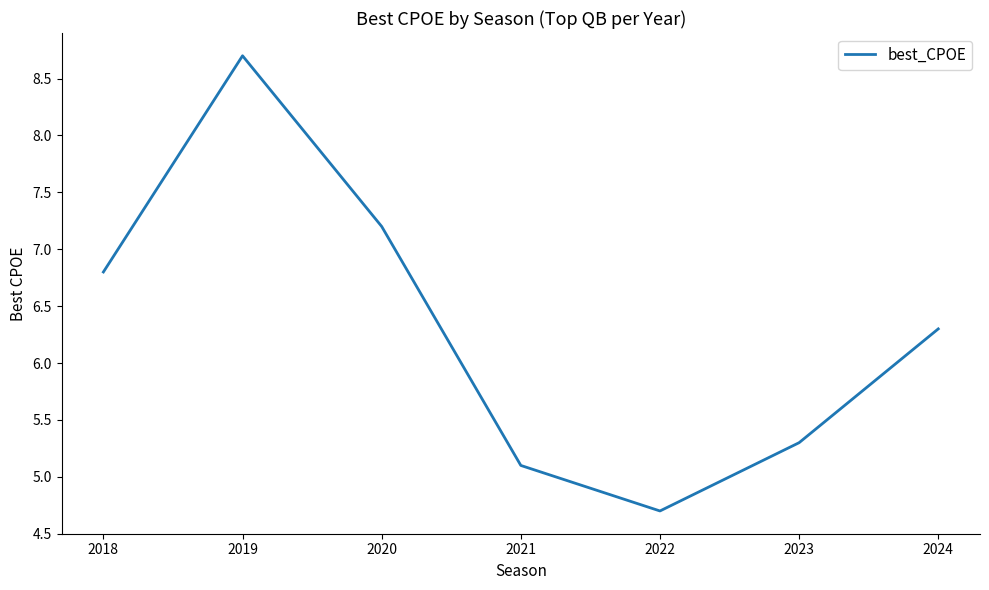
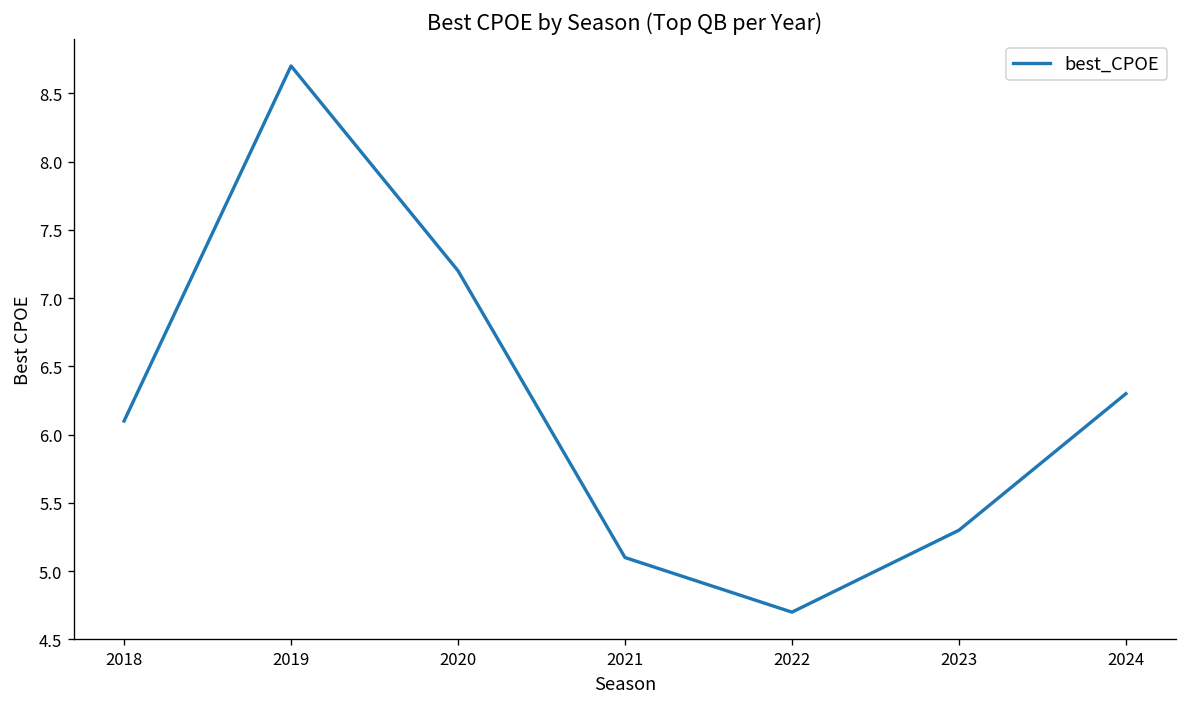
  {
-   "2018": 6.8,
+   "2018": 6.1,
    "2019": 8.7,
    "2020": 7.2,
    "2021": 5.1,
    "2022": 4.7,
    "2023": 5.3,
    "2024": 6.3
  }
